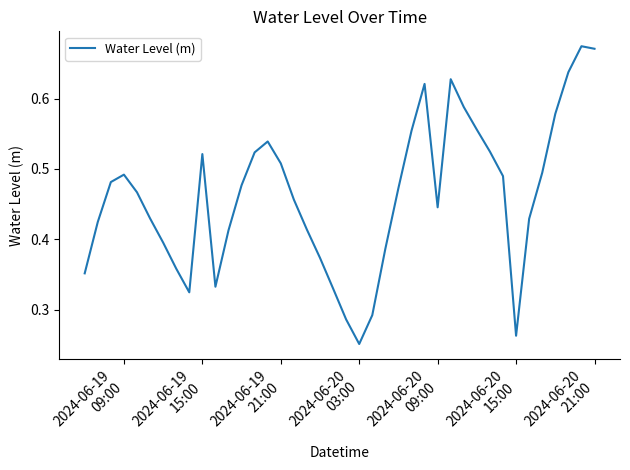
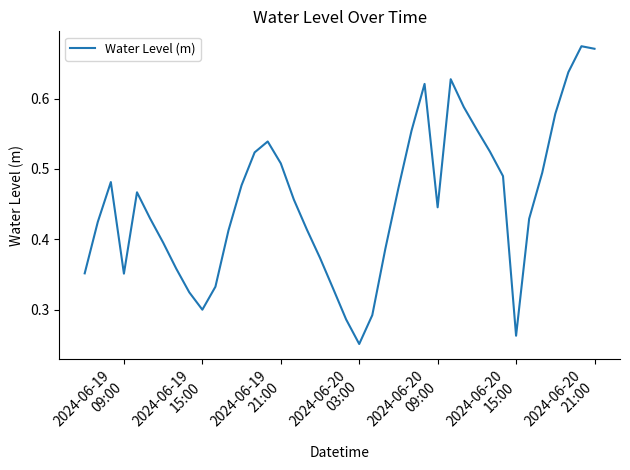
  {
-   "2024-06-19 09:00": 0.49,
-   "2024-06-19 15:00": 0.52,
+   "2024-06-19 09:00": 0.35,
+   "2024-06-19 15:00": 0.30,
    "2024-06-19 21:00": 0.51,
    "2024-06-20 03:00": 0.25,
    "2024-06-20 09:00": 0.45,
    "2024-06-20 15:00": 0.26,
    "2024-06-20 21:00": 0.67
  }
